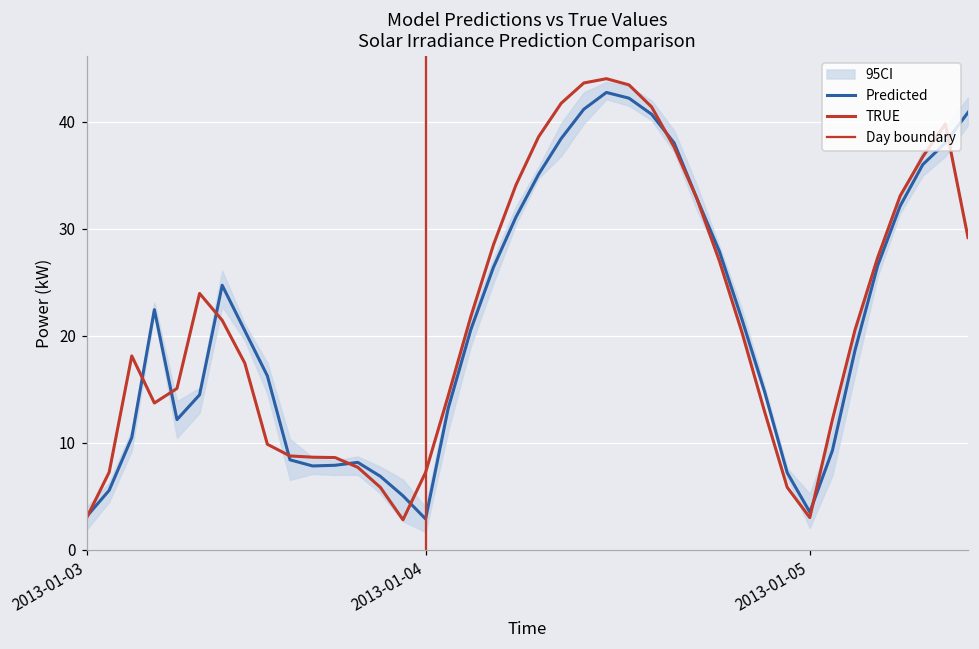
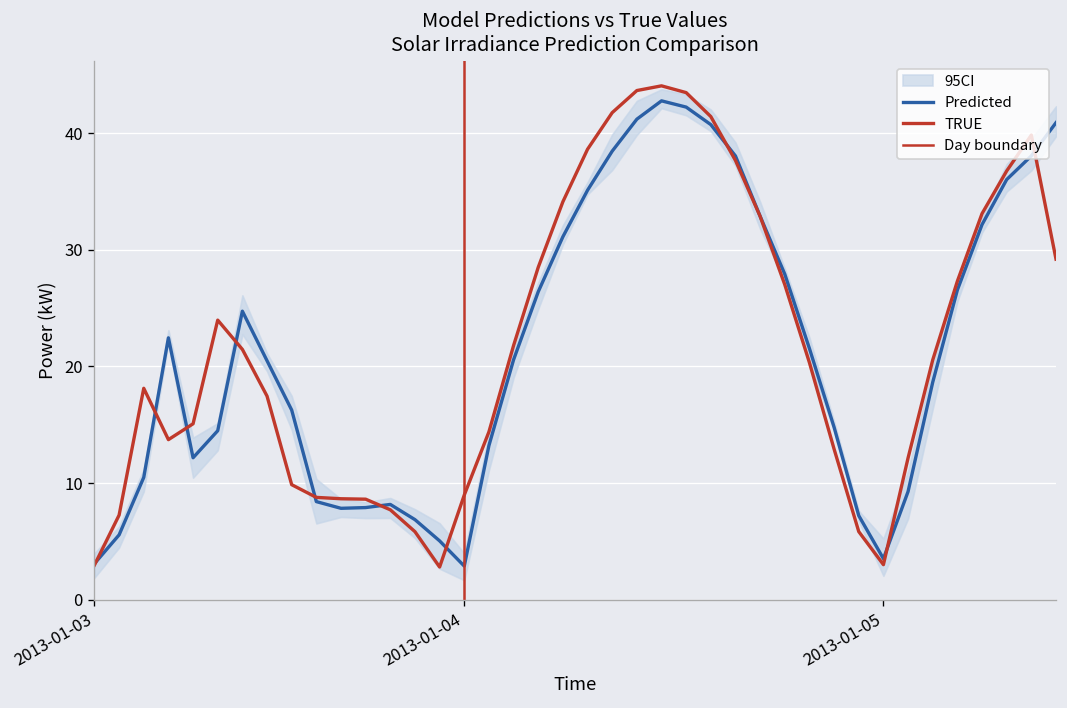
  {
    "Predicted": {
      "2013-01-04": 3,
      "2013-01-05": 4
    },
    "TRUE": {
-     "2013-01-04": 7,
+     "2013-01-04": 9,
      "2013-01-05": 3
    }
  }
